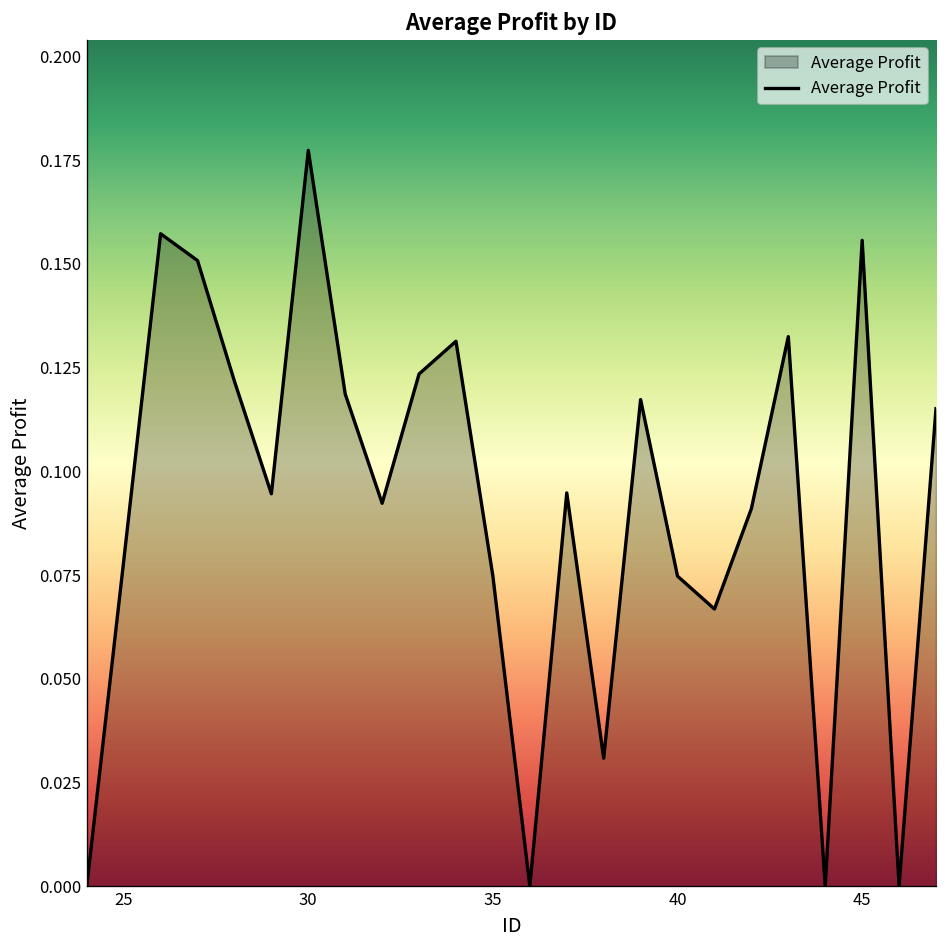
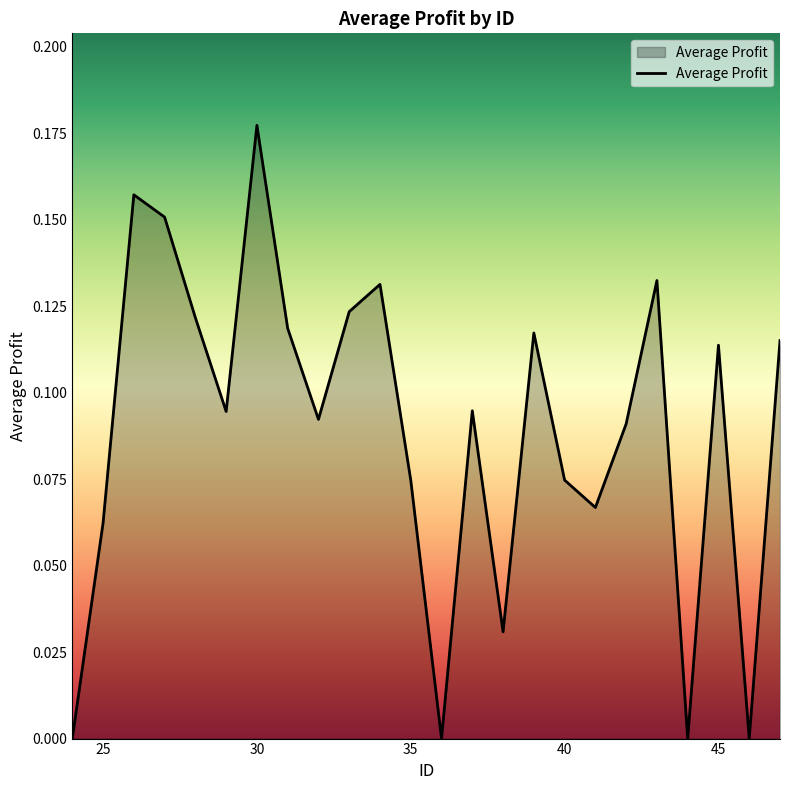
  {
-   "25": 0.078,
+   "25": 0.062,
    "30": 0.177,
    "35": 0.075,
    "40": 0.075,
-   "45": 0.156
+   "45": 0.114
  }
